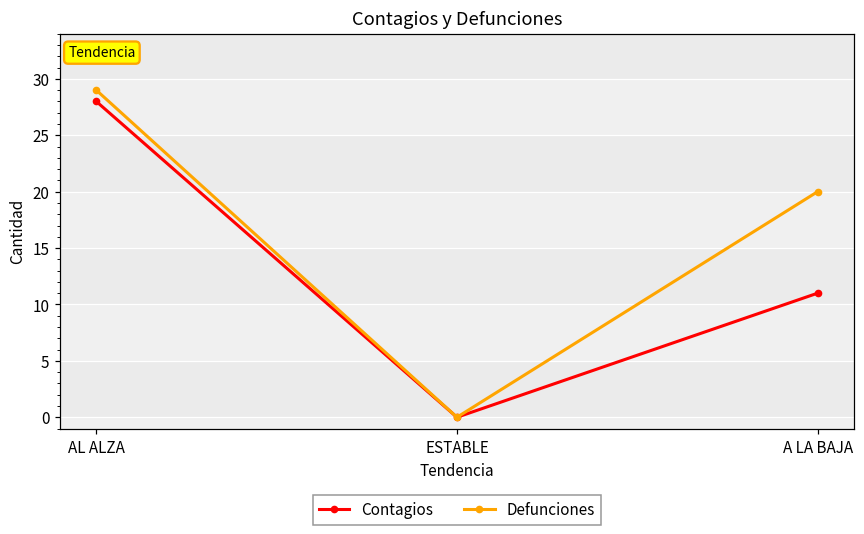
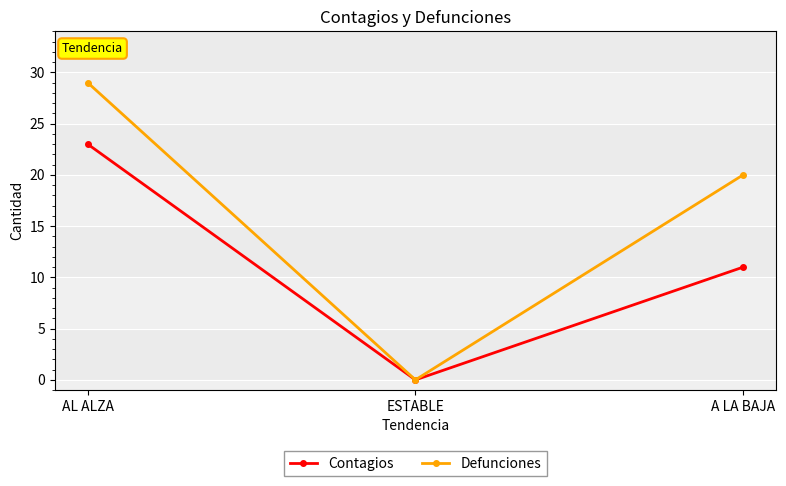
  {
    "Contagios": {
-     "AL ALZA": 28,
+     "AL ALZA": 23,
      "A LA BAJA": 11
    },
    "Defunciones": {
      "AL ALZA": 29,
      "A LA BAJA": 20
    }
  }
